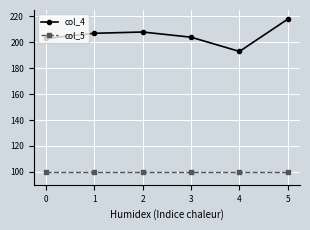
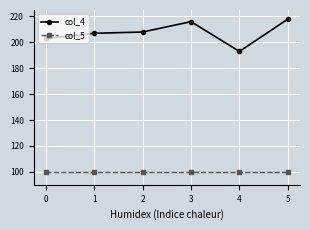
  {
    "col_4": {
      "1": 207,
      "2": 208,
-     "3": 204,
+     "3": 216,
      "4": 193,
      "5": 218
    },
    "col_5": {
      "0": 100,
      "1": 100,
      "2": 100,
      "3": 100,
      "4": 100,
      "5": 100
    }
  }
